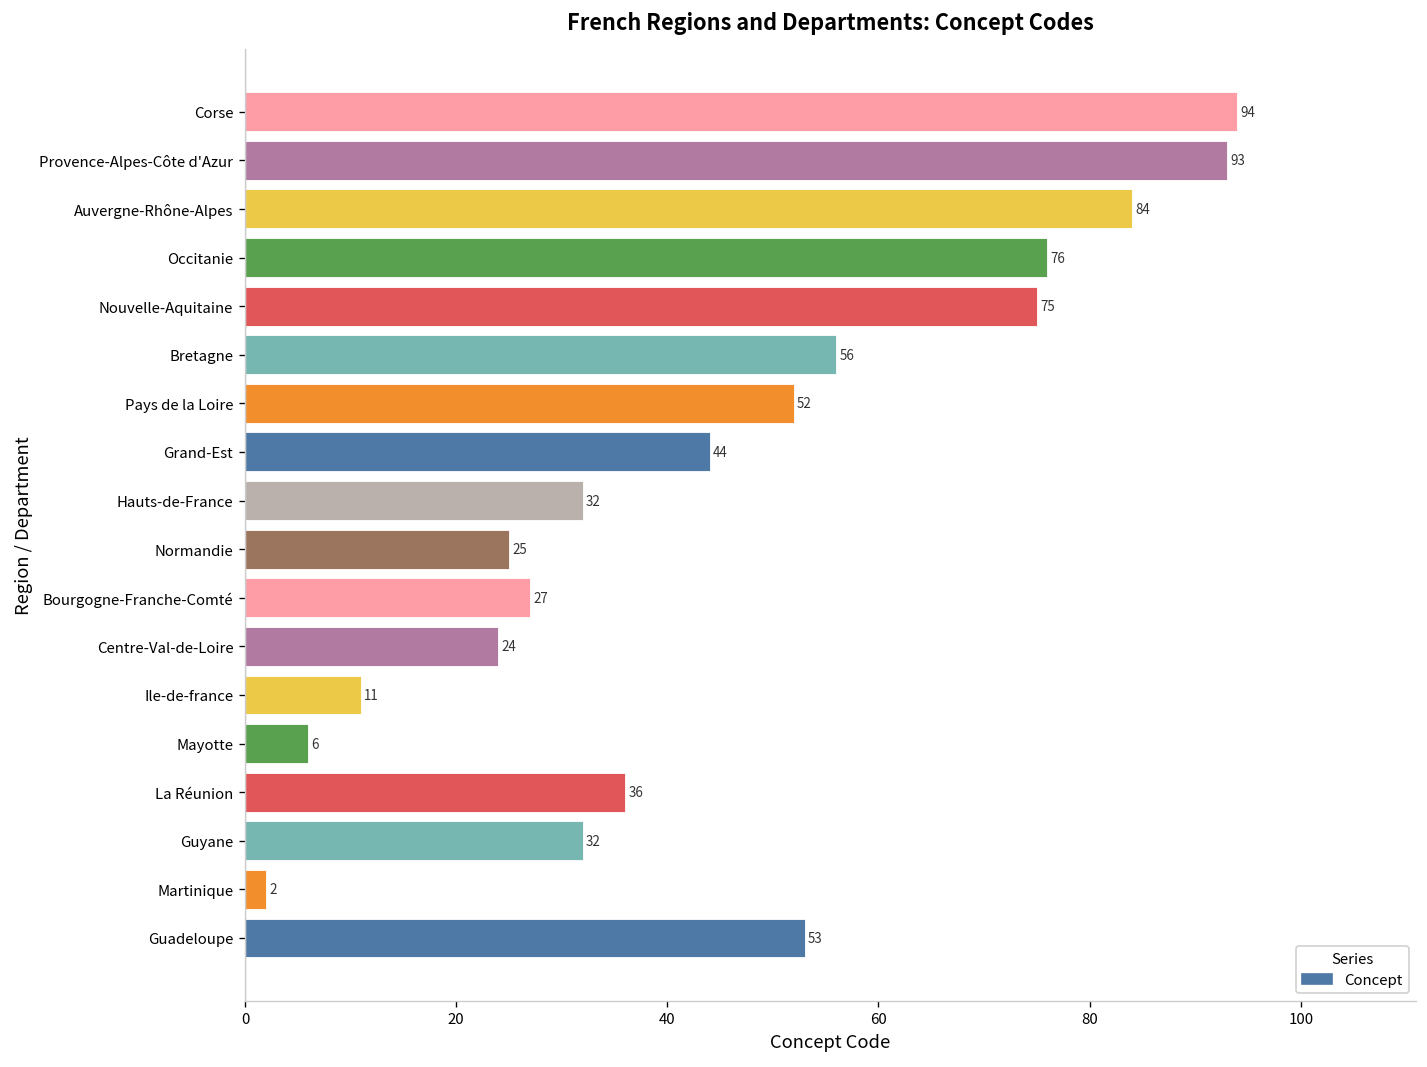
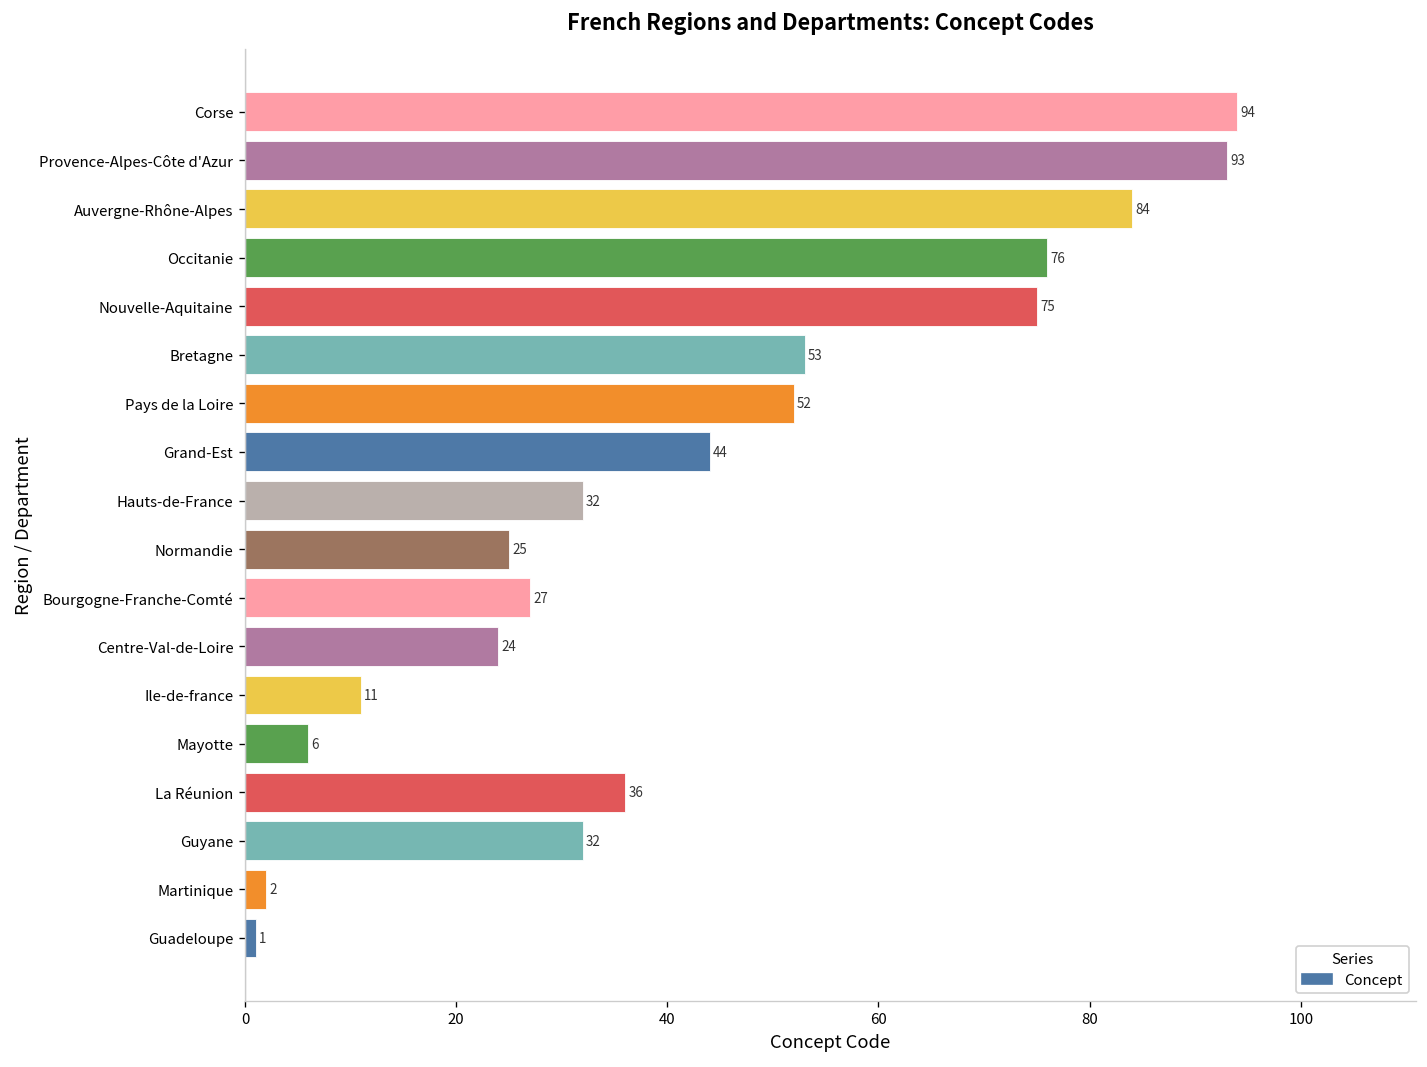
  {
    "Corse": 94,
    "Provence-Alpes-Côte d'Azur": 93,
    "Auvergne-Rhône-Alpes": 84,
    "Occitanie": 76,
    "Nouvelle-Aquitaine": 75,
-   "Bretagne": 56,
+   "Bretagne": 53,
    "Pays de la Loire": 52,
    "Grand-Est": 44,
    "Hauts-de-France": 32,
    "Normandie": 25,
    "Bourgogne-Franche-Comté": 27,
    "Centre-Val-de-Loire": 24,
    "Ile-de-france": 11,
    "Mayotte": 6,
    "La Réunion": 36,
    "Guyane": 32,
    "Martinique": 2,
-   "Guadeloupe": 53
+   "Guadeloupe": 1
  }
